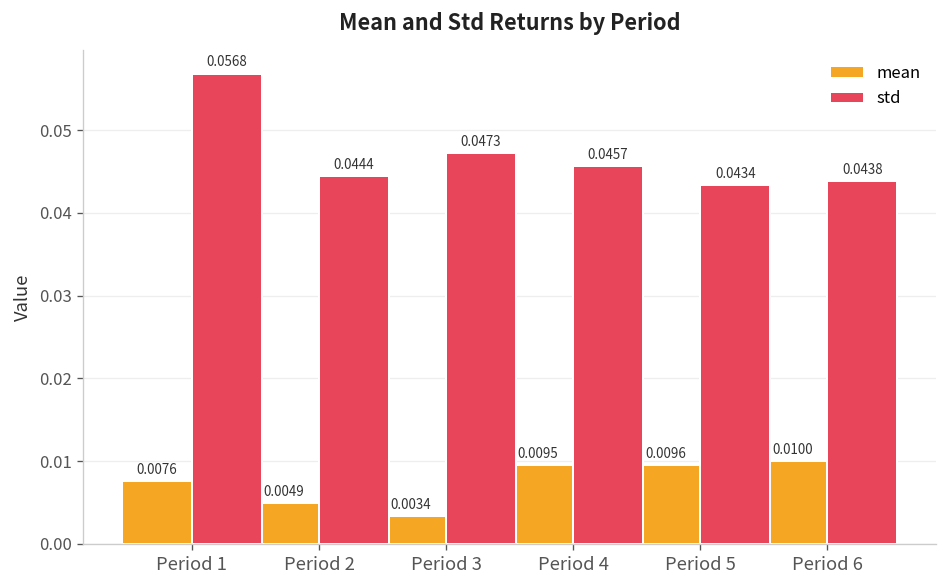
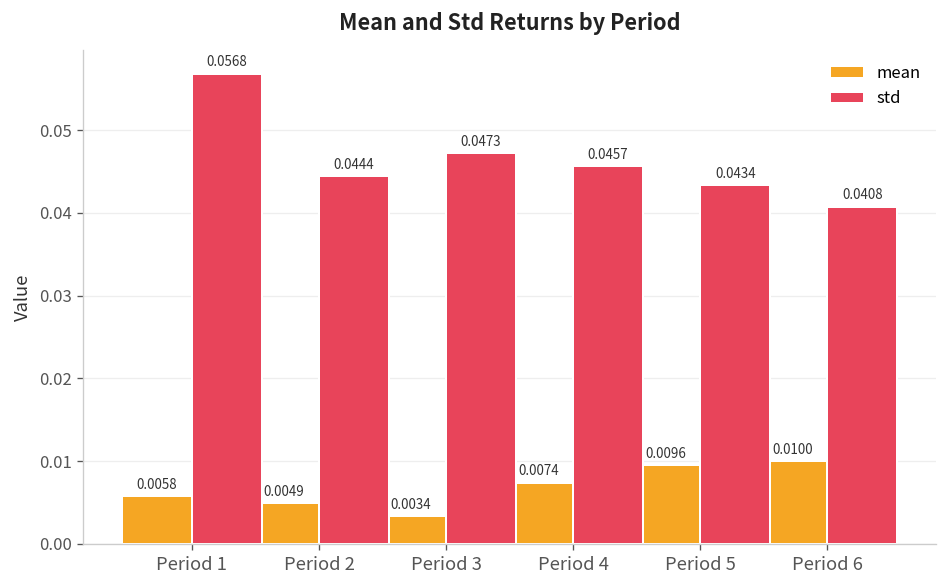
  {
    "mean": {
-     "Period 1": 0.0076,
+     "Period 1": 0.0058,
      "Period 2": 0.0049,
      "Period 3": 0.0034,
-     "Period 4": 0.0095,
+     "Period 4": 0.0074,
      "Period 5": 0.0096,
      "Period 6": 0.0100
    },
    "std": {
      "Period 1": 0.0568,
      "Period 2": 0.0444,
      "Period 3": 0.0473,
      "Period 4": 0.0457,
      "Period 5": 0.0434,
-     "Period 6": 0.0438
+     "Period 6": 0.0408
    }
  }
